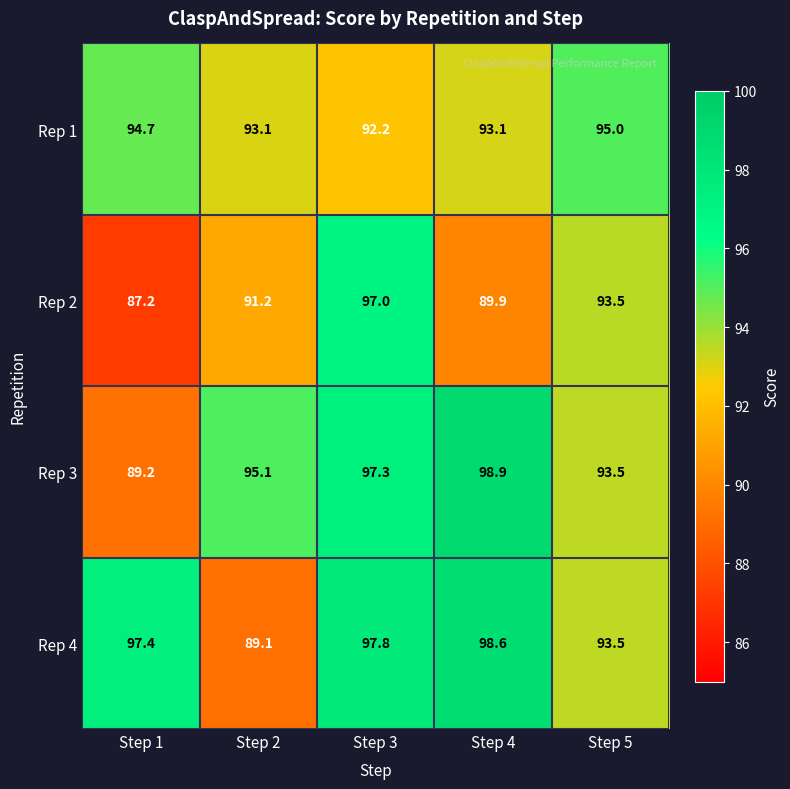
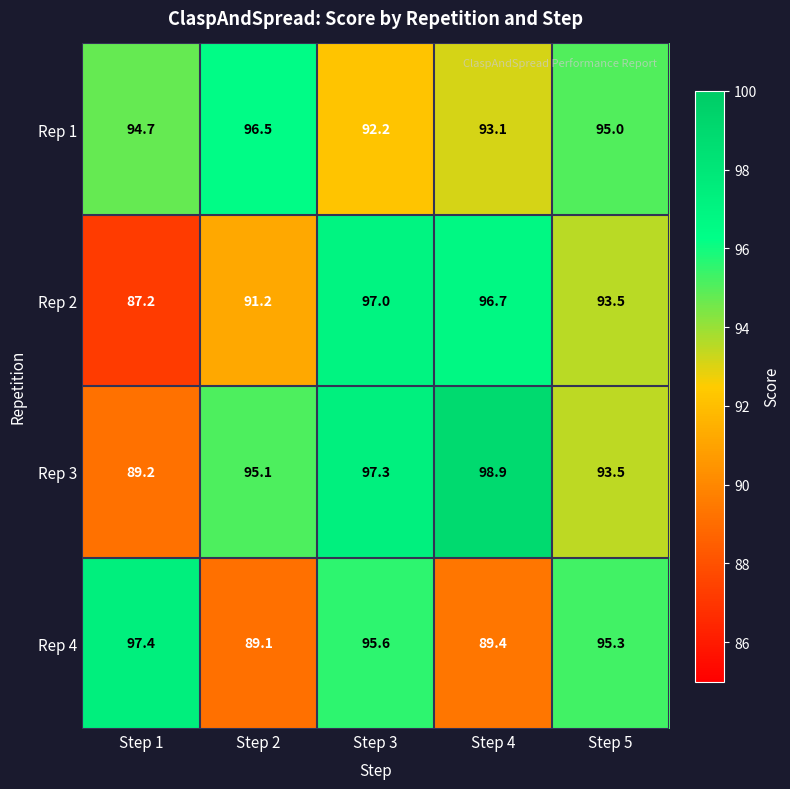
  {
    "Rep 1": {
      "Step 1": 94.7,
-     "Step 2": 93.1,
+     "Step 2": 96.5,
      "Step 3": 92.2,
      "Step 4": 93.1
    },
    "Rep 2": {
      "Step 1": 87.2,
      "Step 2": 91.2,
      "Step 3": 97.0,
-     "Step 4": 89.9,
+     "Step 4": 96.7,
      "Step 5": 93.5
    },
    "Rep 3": {
      "Step 1": 89.2,
      "Step 2": 95.1,
      "Step 3": 97.3,
      "Step 4": 98.9,
      "Step 5": 93.5
    },
    "Rep 4": {
      "Step 1": 97.4,
      "Step 2": 89.1,
-     "Step 3": 97.8,
-     "Step 4": 98.6,
-     "Step 5": 93.5
+     "Step 3": 95.6,
+     "Step 4": 89.4,
+     "Step 5": 95.3
    }
  }
